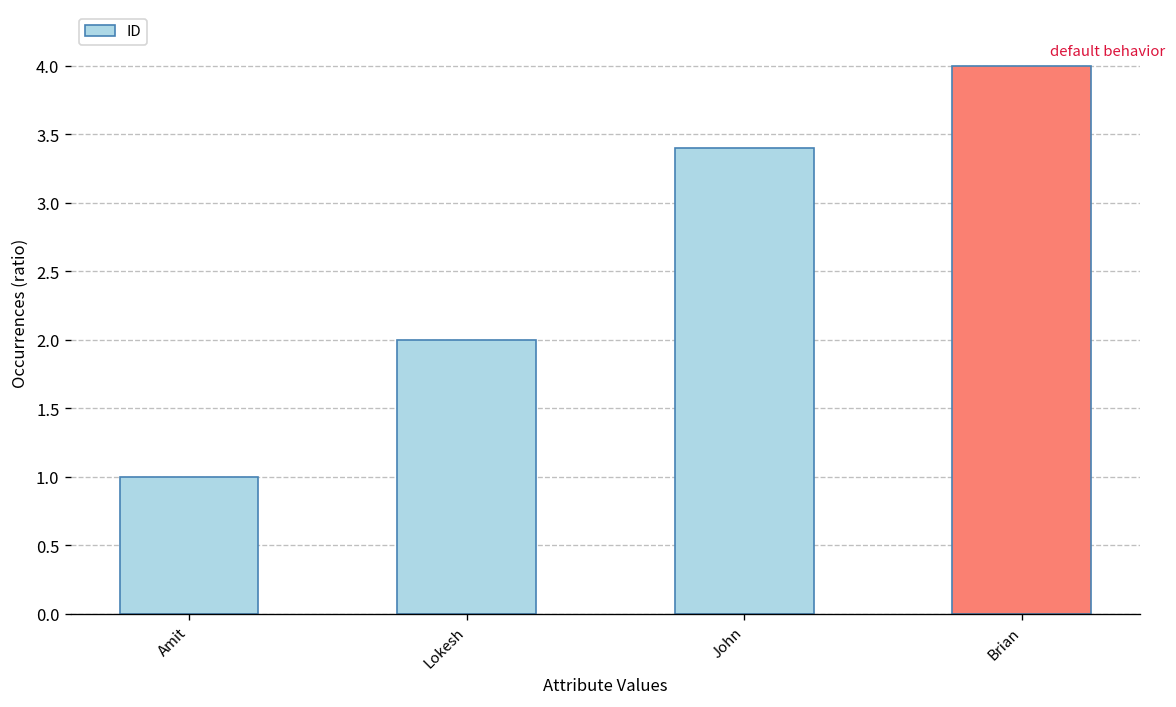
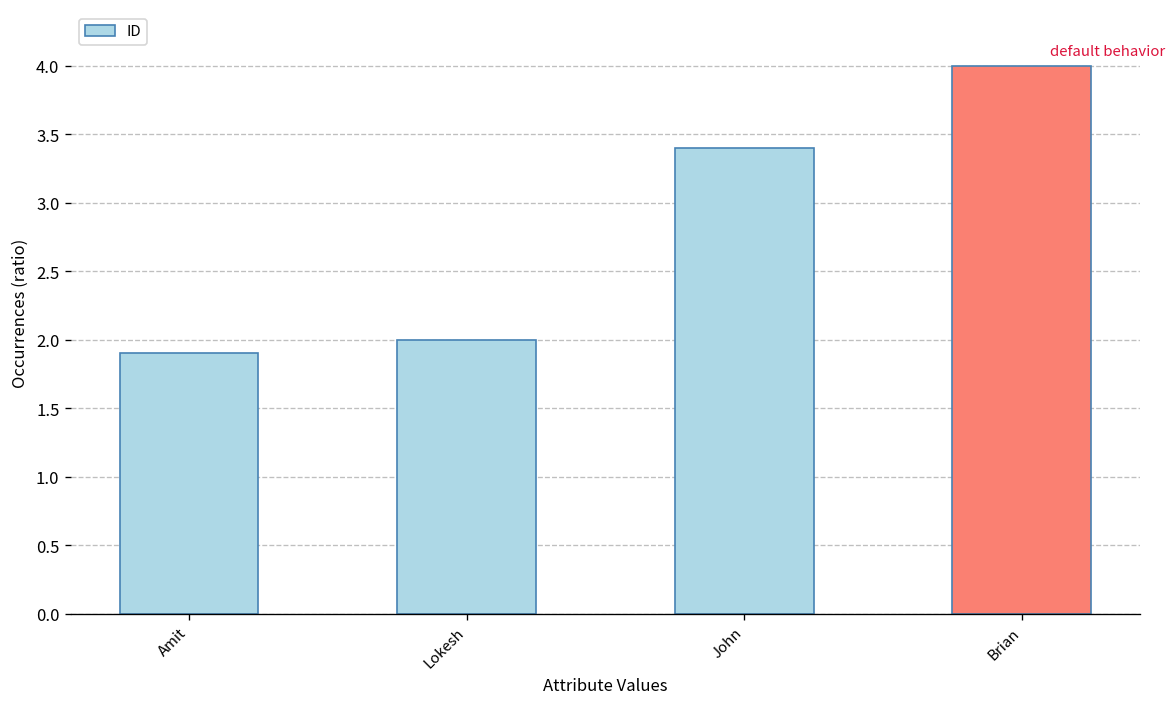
  {
-   "Amit": 1.0,
+   "Amit": 1.9,
    "Lokesh": 2.0,
    "John": 3.4,
    "Brian": 4.0
  }
